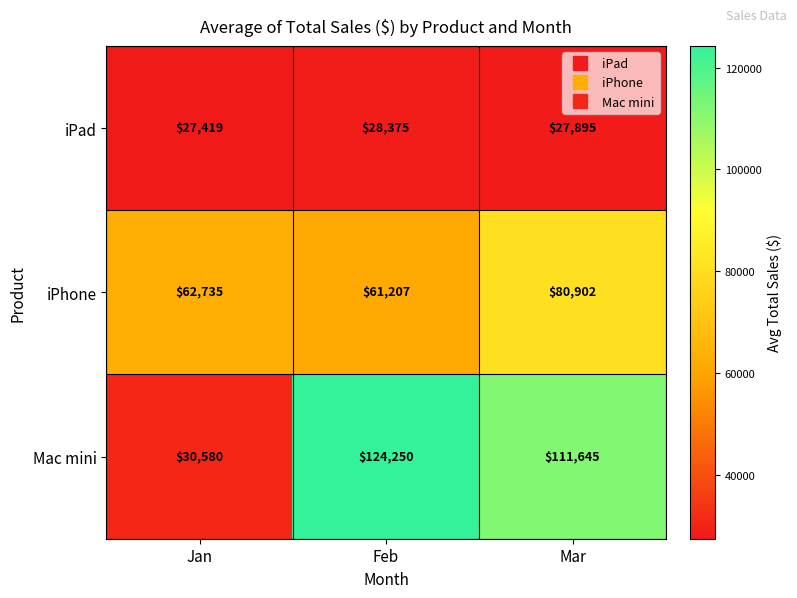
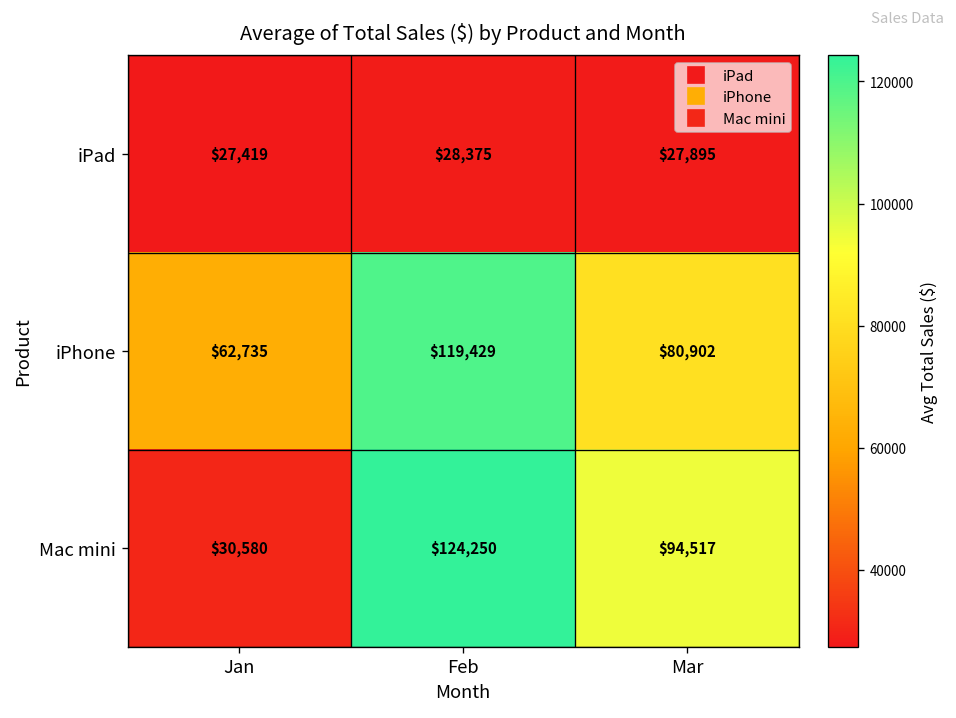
  {
    "iPad": {
      "Jan": "$27,419",
      "Feb": "$28,375",
      "Mar": "$27,895"
    },
    "iPhone": {
      "Jan": "$62,735",
-     "Feb": "$61,207",
+     "Feb": "$119,429",
      "Mar": "$80,902"
    },
    "Mac mini": {
      "Jan": "$30,580",
      "Feb": "$124,250",
-     "Mar": "$111,645"
+     "Mar": "$94,517"
    }
  }
